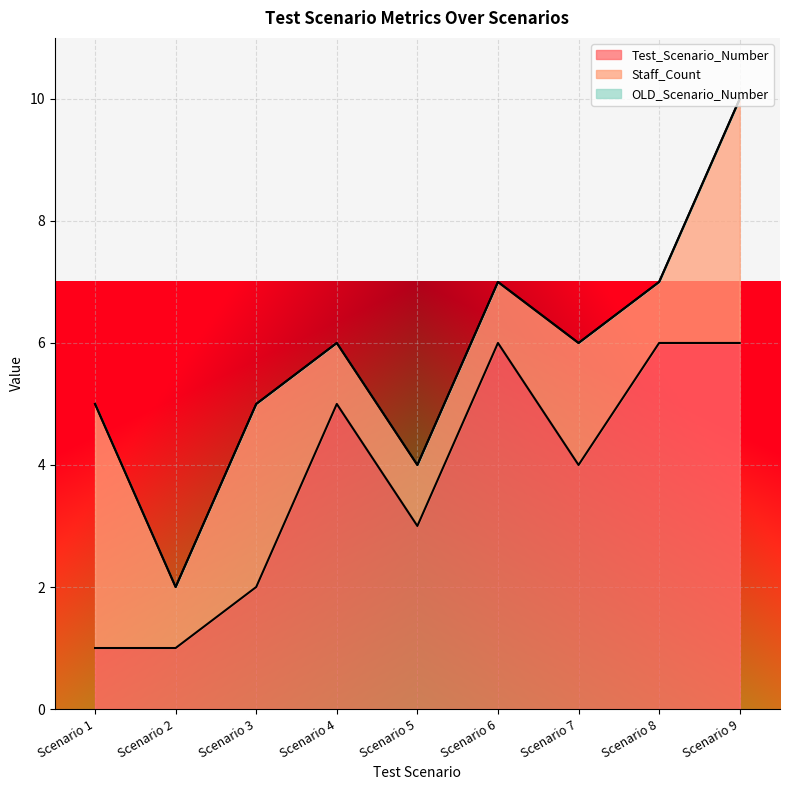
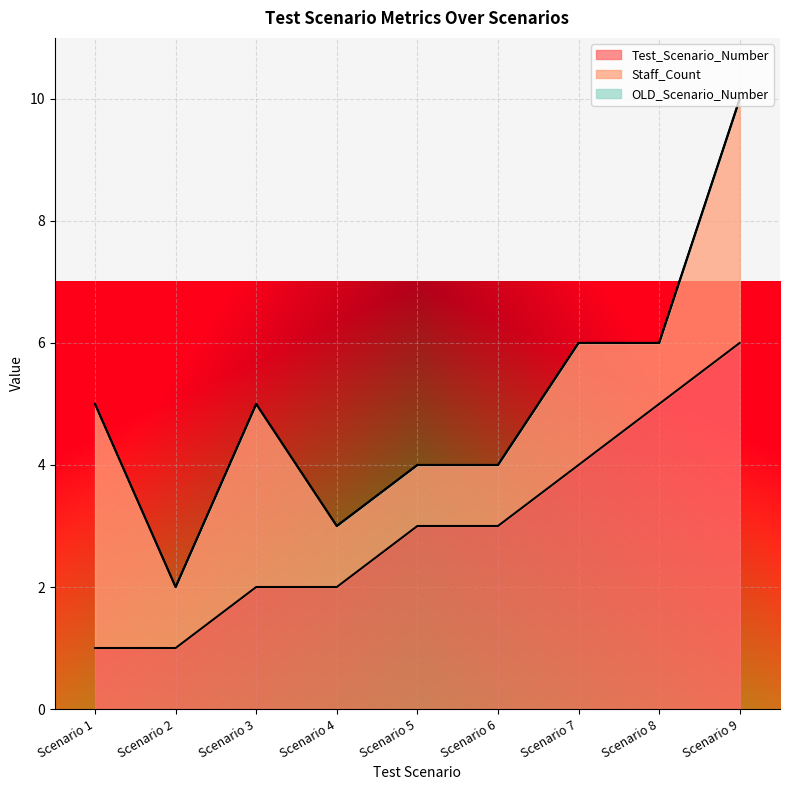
  {
    "Test_Scenario_Number": {
      "Scenario 1": 1,
      "Scenario 2": 1,
      "Scenario 3": 2,
-     "Scenario 4": 5,
+     "Scenario 4": 2,
      "Scenario 5": 3,
-     "Scenario 6": 6,
+     "Scenario 6": 3,
      "Scenario 7": 4,
-     "Scenario 8": 6,
+     "Scenario 8": 5,
      "Scenario 9": 6
    }
  }
